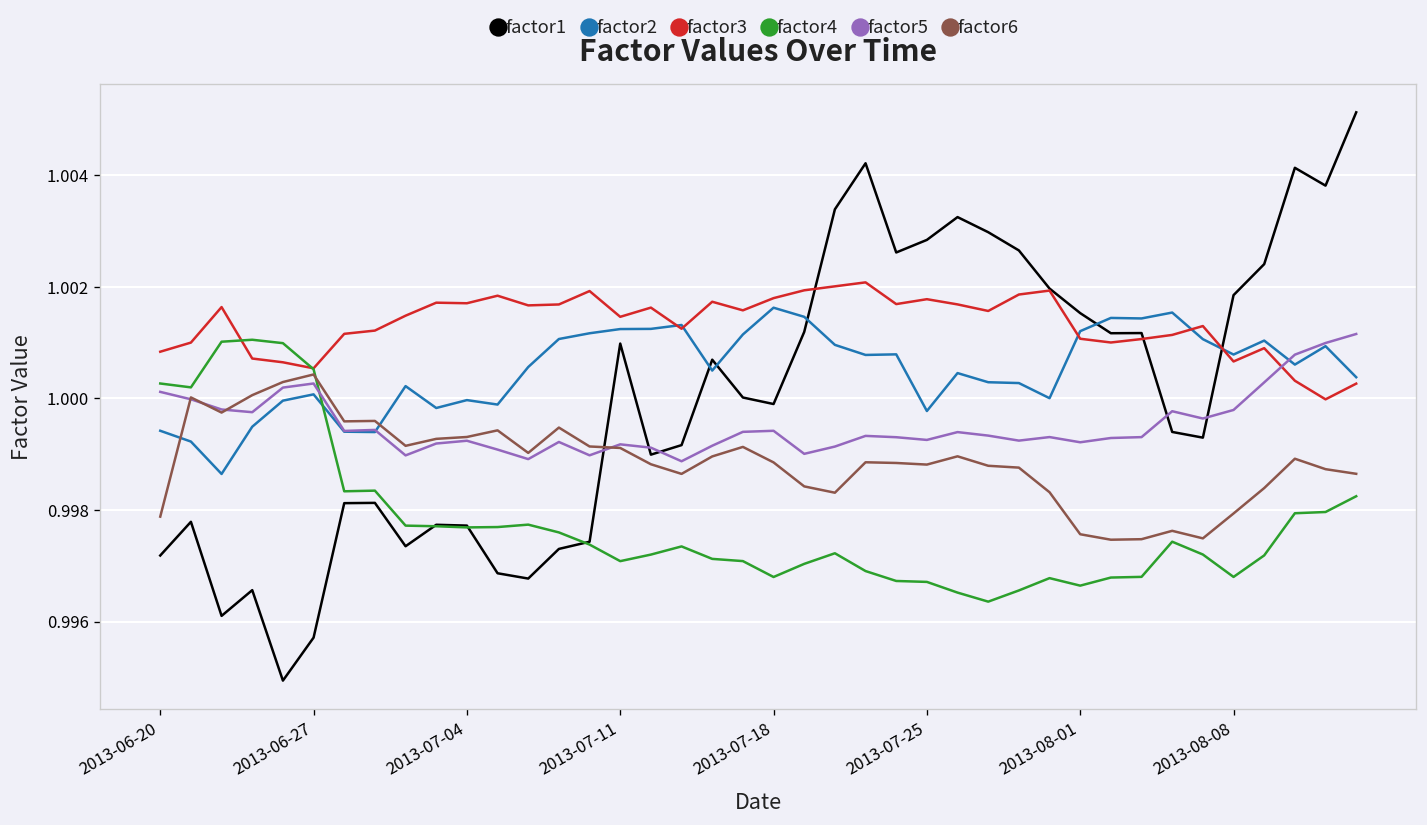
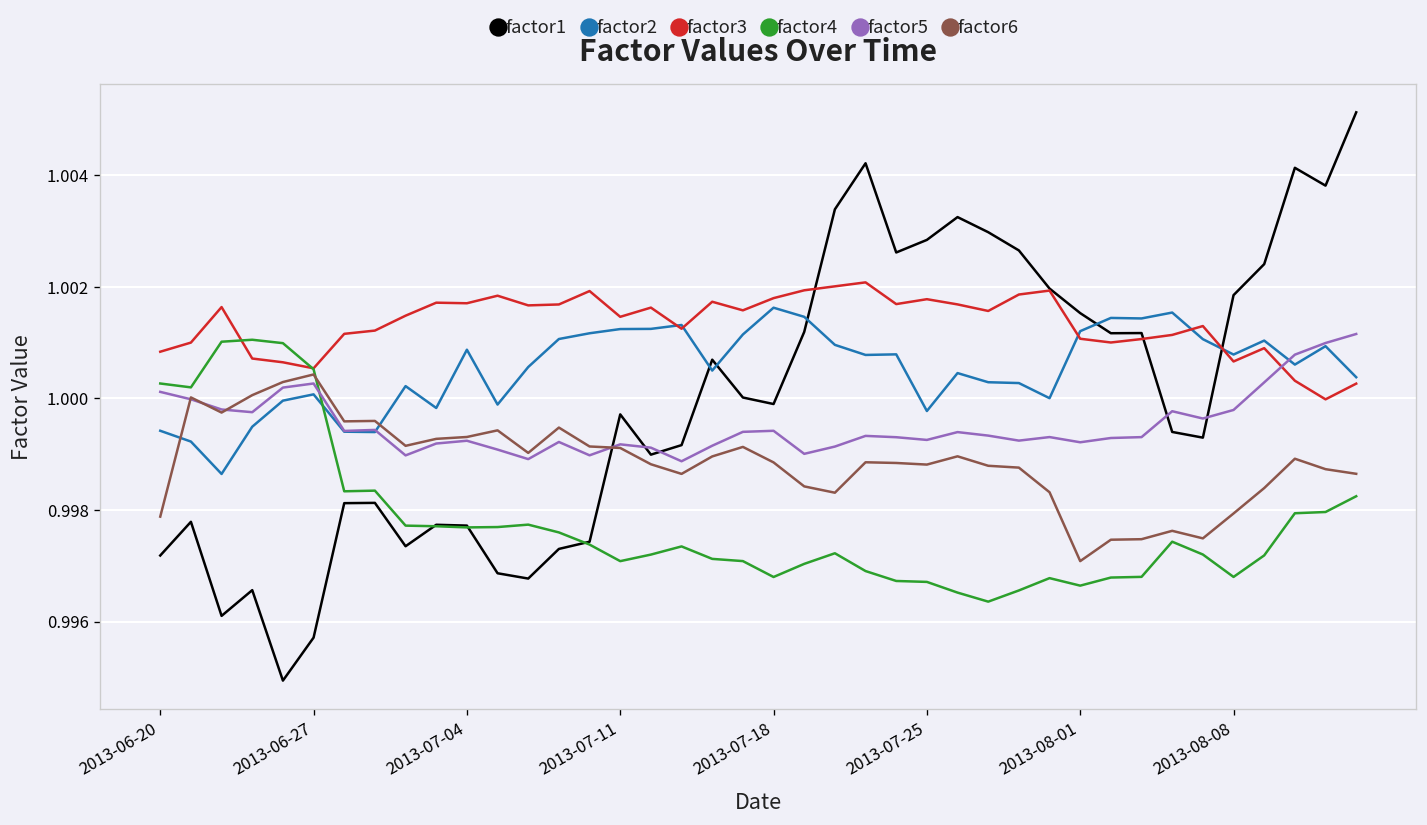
  {
    "factor1": {
      "2013-06-20": 0.9972,
      "2013-06-27": 0.9957,
-     "2013-07-11": 1.0010,
+     "2013-07-11": 0.9997,
      "2013-07-18": 0.9999,
      "2013-07-25": 1.0028,
      "2013-08-01": 1.0015,
      "2013-08-08": 1.0019
    },
    "factor2": {
      "2013-06-20": 0.9994,
      "2013-06-27": 1.0001,
-     "2013-07-04": 1.0000,
+     "2013-07-04": 1.0009,
      "2013-07-11": 1.0012,
      "2013-07-18": 1.0016,
      "2013-07-25": 0.9998,
      "2013-08-01": 1.0012,
      "2013-08-08": 1.0008
    },
    "factor3": {
      "2013-06-20": 1.0008,
      "2013-07-04": 1.0017,
      "2013-07-11": 1.0015,
      "2013-07-18": 1.0018,
      "2013-07-25": 1.0018,
      "2013-08-01": 1.0011,
      "2013-08-08": 1.0007
    },
    "factor4": {
      "2013-06-20": 1.0003,
      "2013-07-11": 0.9971,
      "2013-07-18": 0.9968,
      "2013-07-25": 0.9967,
      "2013-08-01": 0.9966,
      "2013-08-08": 0.9968
    },
    "factor5": {
      "2013-06-20": 1.0001,
      "2013-06-27": 1.0003,
      "2013-07-04": 0.9992,
      "2013-07-11": 0.9992,
      "2013-07-18": 0.9994,
      "2013-07-25": 0.9993,
      "2013-08-01": 0.9992,
      "2013-08-08": 0.9998
    },
    "factor6": {
      "2013-06-20": 0.9979,
      "2013-06-27": 1.0004,
      "2013-07-04": 0.9993,
      "2013-07-11": 0.9991,
      "2013-07-18": 0.9989,
      "2013-07-25": 0.9988,
-     "2013-08-01": 0.9976,
+     "2013-08-01": 0.9971,
      "2013-08-08": 0.9979
    }
  }
